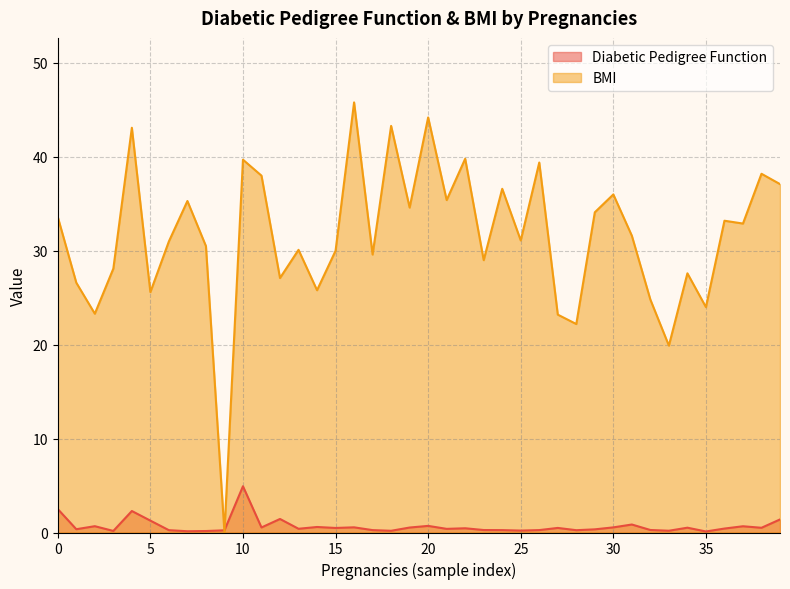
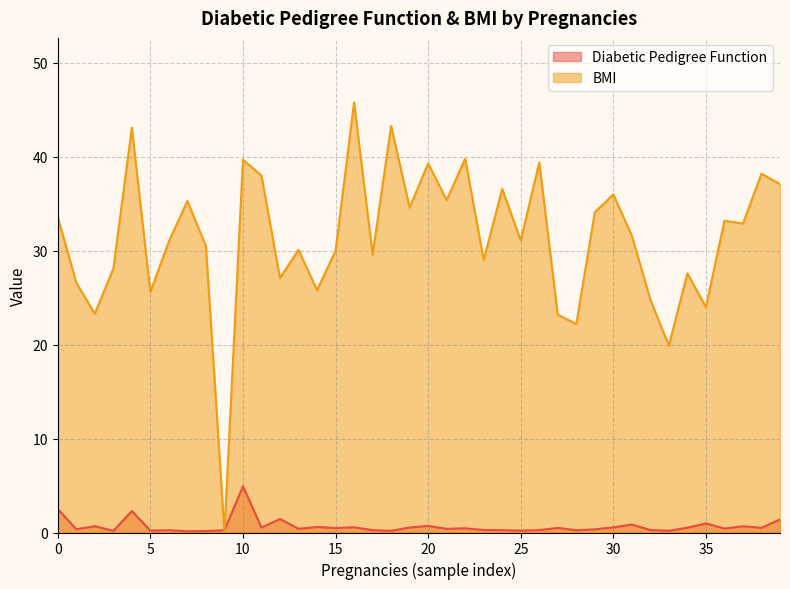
  {
    "Diabetic Pedigree Function": {
      "0": 2,
-     "5": 1,
+     "5": 0,
      "10": 5,
      "15": 0,
      "20": 1,
      "25": 0,
      "30": 1,
-     "35": 0
+     "35": 1
    },
    "BMI": {
      "0": 34,
      "5": 26,
      "10": 40,
      "15": 30,
-     "20": 44,
+     "20": 39,
      "25": 31,
      "30": 36,
      "35": 24
    }
  }
